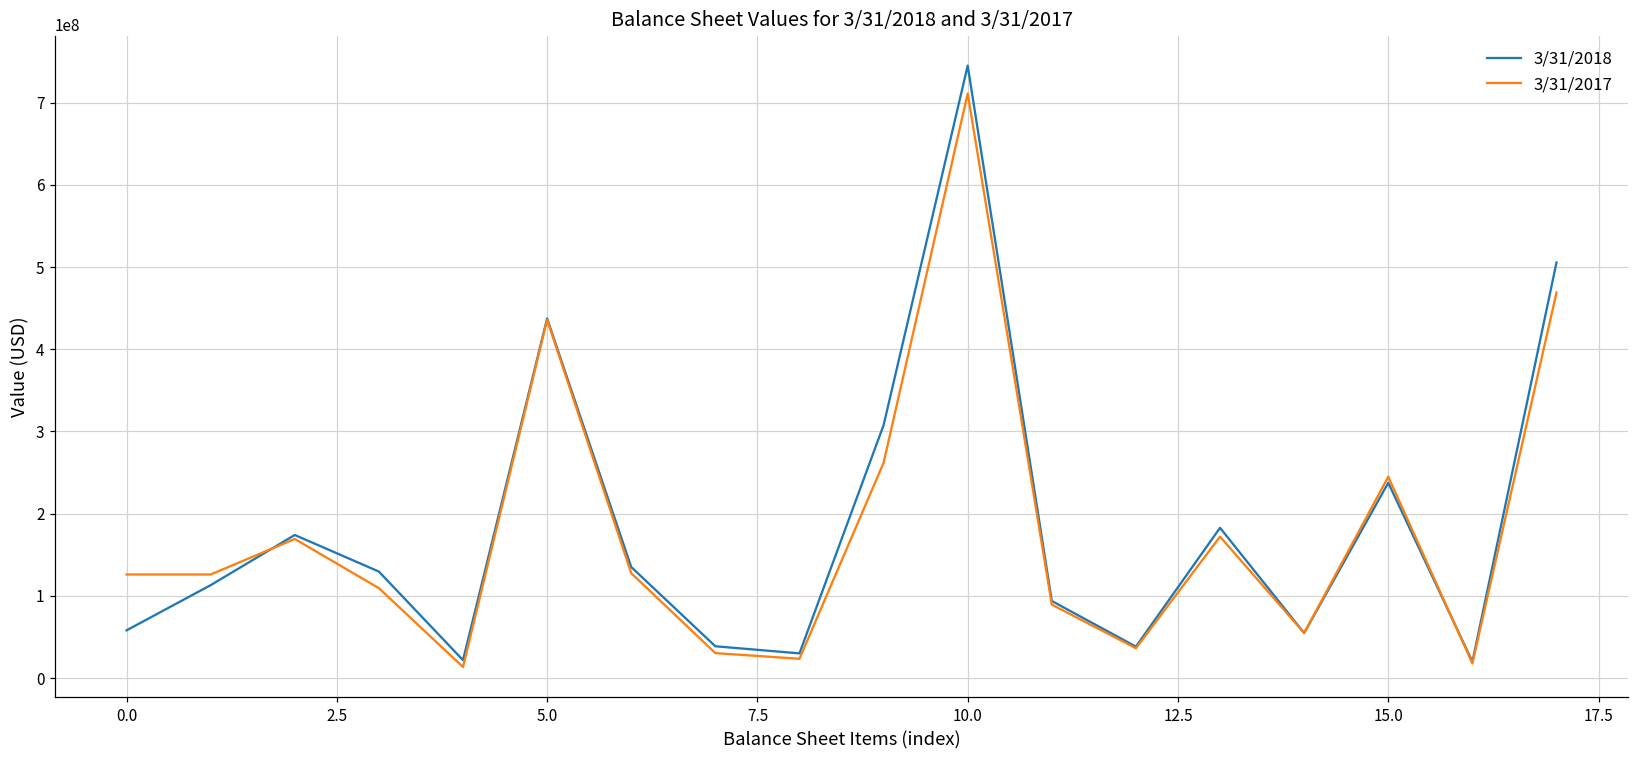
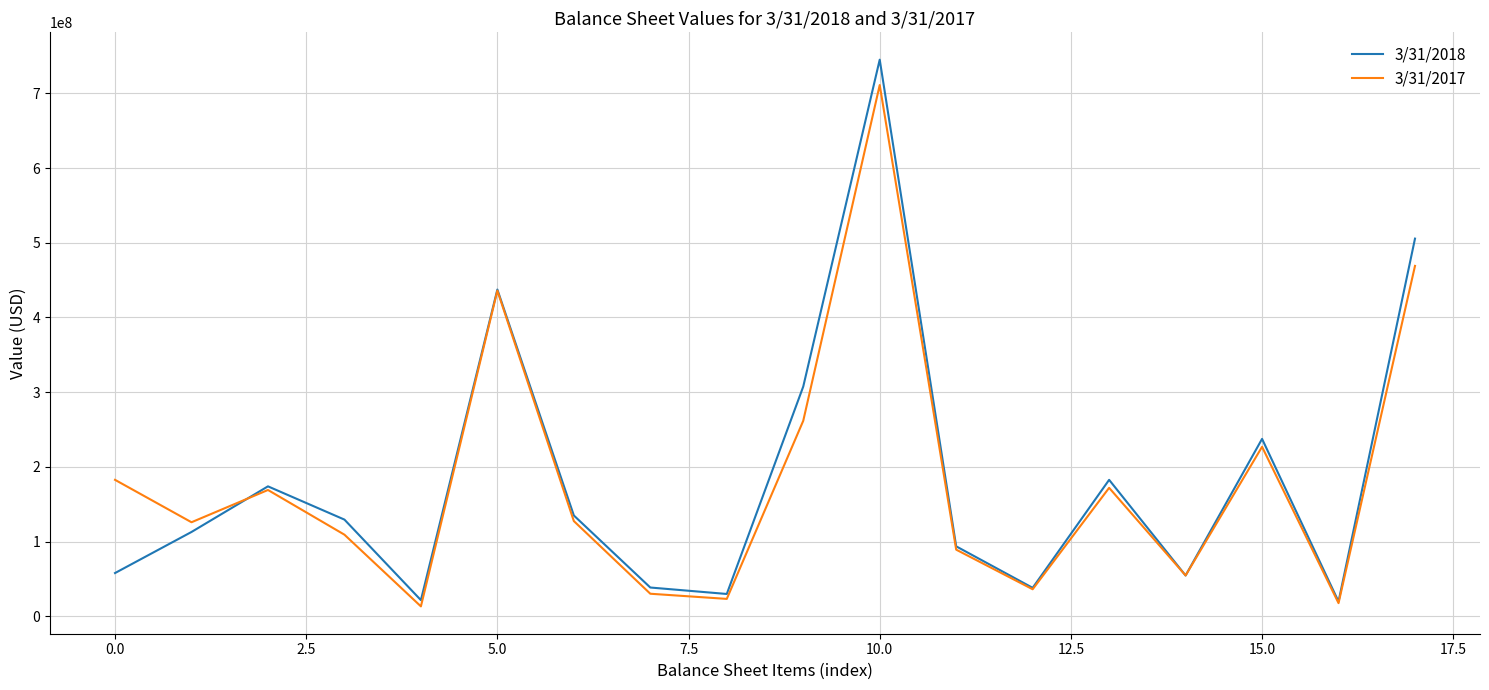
  {
    "3/31/2018": {
      "0.0": 60000000,
      "10.0": 740000000,
      "15.0": 240000000
    },
    "3/31/2017": {
-     "0.0": 130000000,
+     "0.0": 180000000,
      "10.0": 710000000,
-     "15.0": 240000000
+     "15.0": 230000000
    }
  }
